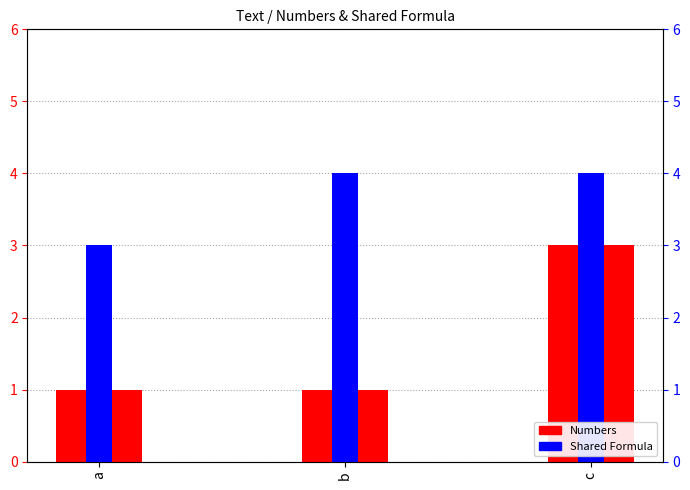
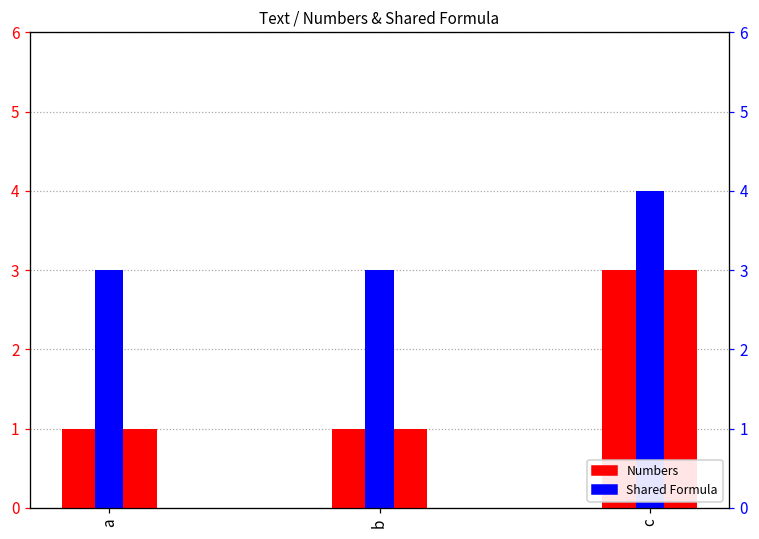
  {
    "Shared Formula": {
      "a": 3,
-     "b": 4,
+     "b": 3,
      "c": 4
    }
  }
